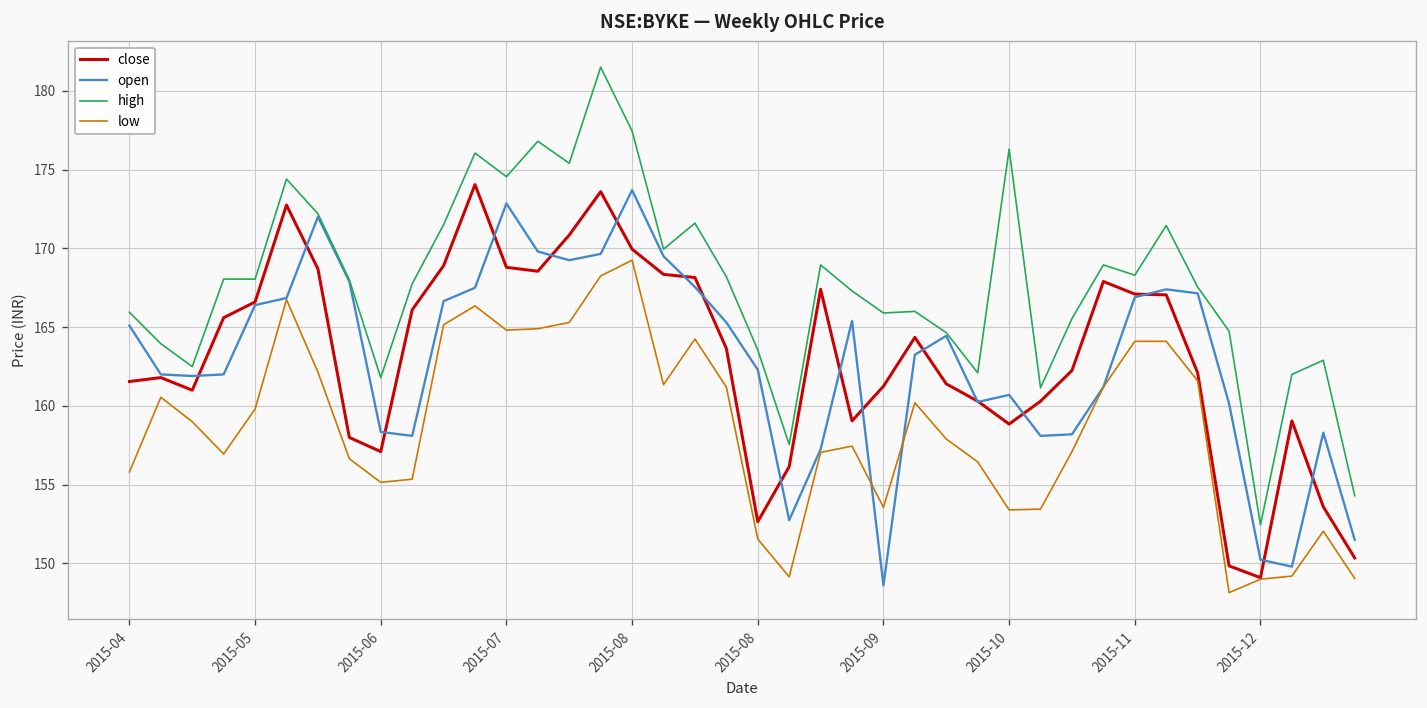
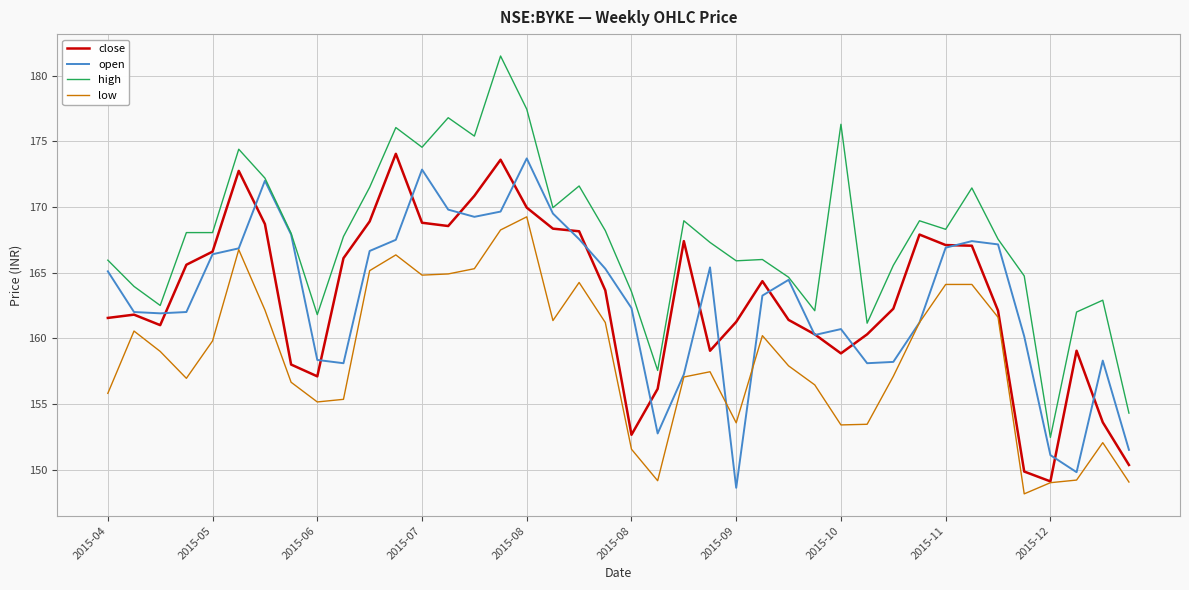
  {
    "close": {
      "2015-04": 161.6,
      "2015-05": 166.6,
      "2015-06": 157.1,
      "2015-07": 168.8,
      "2015-09": 161.3,
      "2015-10": 158.9,
      "2015-11": 167.1
    },
    "open": {
      "2015-04": 165.1,
      "2015-05": 166.4,
      "2015-06": 158.4,
      "2015-07": 172.9,
      "2015-09": 148.6,
      "2015-10": 160.7,
      "2015-11": 166.9,
-     "2015-12": 150.2
+     "2015-12": 151.1
    },
    "high": {
      "2015-04": 166.0,
      "2015-05": 168.1,
      "2015-06": 161.8,
      "2015-07": 174.6,
      "2015-09": 165.9,
      "2015-10": 176.3,
      "2015-11": 168.3,
      "2015-12": 152.5
    },
    "low": {
      "2015-04": 155.8,
      "2015-05": 159.8,
      "2015-06": 155.1,
      "2015-07": 164.8,
      "2015-09": 153.6,
      "2015-10": 153.4,
      "2015-11": 164.1
    }
  }
